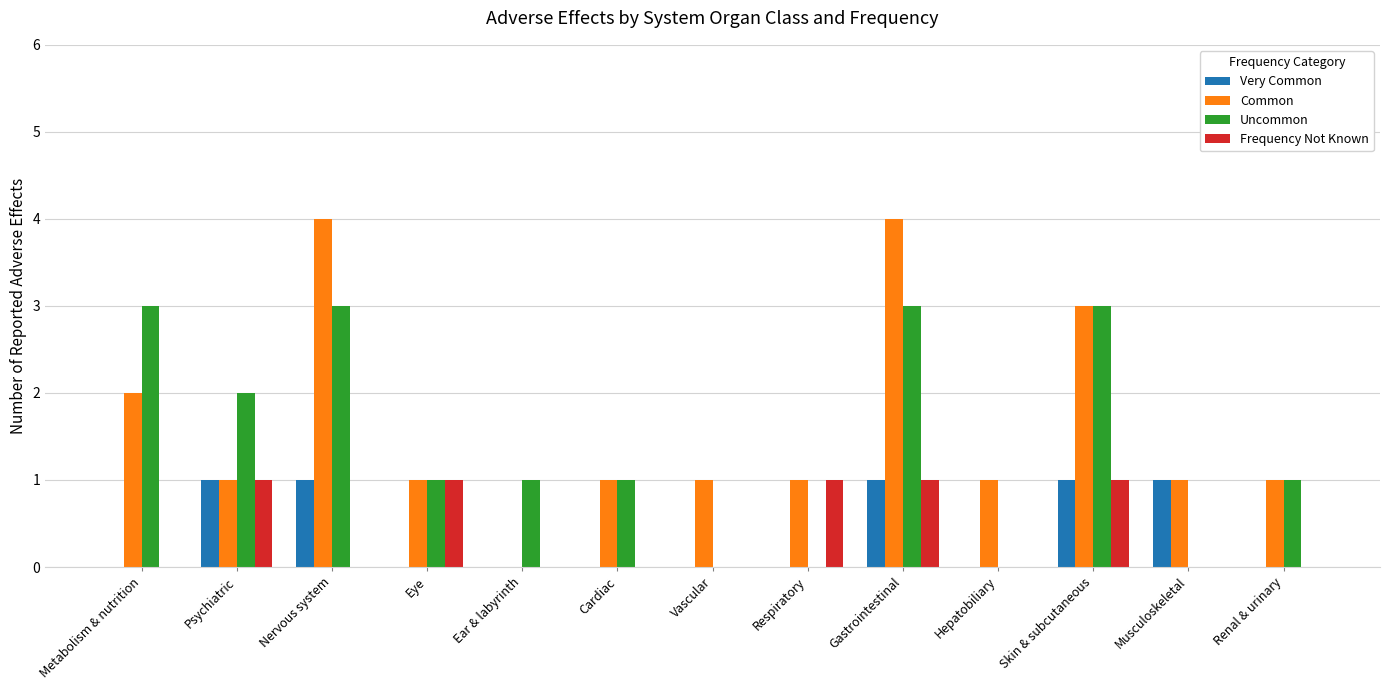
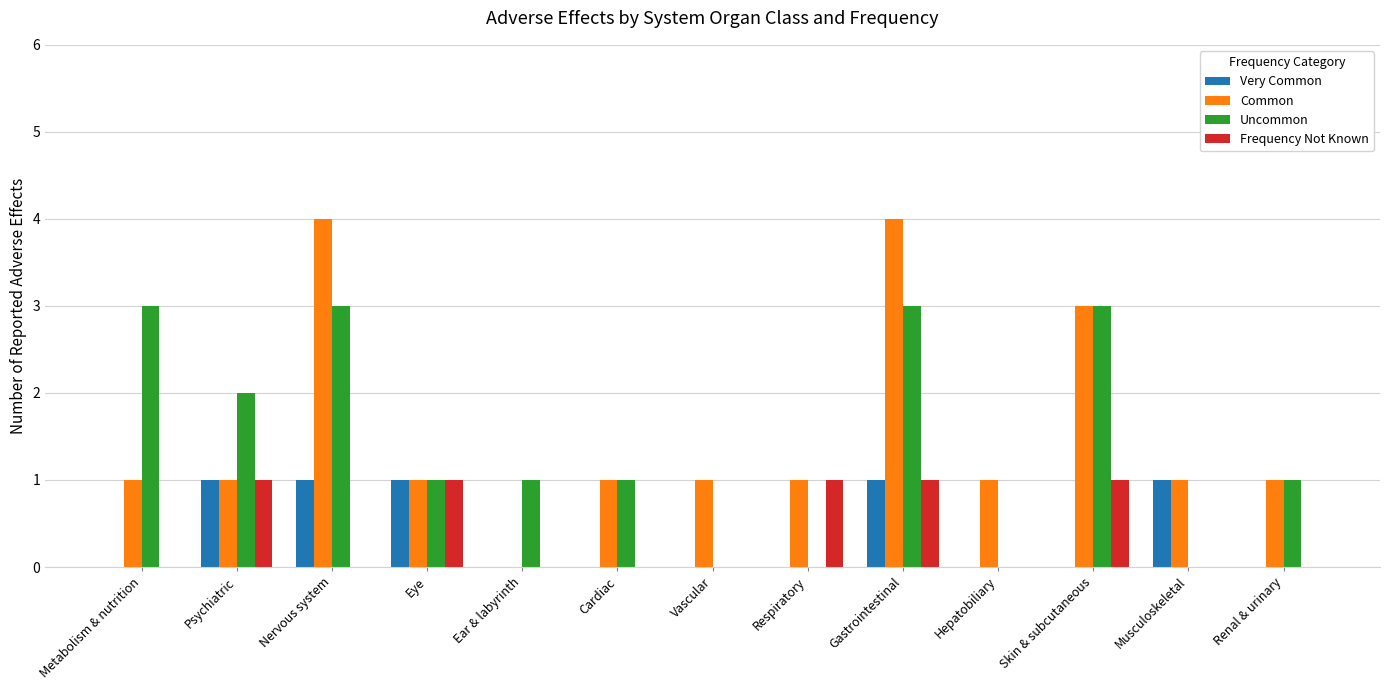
  {
    "Very Common": {
      "Metabolism & nutrition": 0,
      "Psychiatric": 1,
      "Nervous system": 1,
-     "Eye": 0,
+     "Eye": 1,
      "Ear & labyrinth": 0,
      "Cardiac": 0,
      "Vascular": 0,
      "Respiratory": 0,
      "Gastrointestinal": 1,
      "Hepatobiliary": 0,
-     "Skin & subcutaneous": 1,
+     "Skin & subcutaneous": 0,
      "Musculoskeletal": 1,
      "Renal & urinary": 0
    },
    "Common": {
-     "Metabolism & nutrition": 2,
+     "Metabolism & nutrition": 1,
      "Psychiatric": 1,
      "Nervous system": 4,
      "Eye": 1,
      "Ear & labyrinth": 0,
      "Cardiac": 1,
      "Vascular": 1,
      "Respiratory": 1,
      "Gastrointestinal": 4,
      "Hepatobiliary": 1,
      "Skin & subcutaneous": 3,
      "Musculoskeletal": 1,
      "Renal & urinary": 1
    },
    "Uncommon": {
      "Metabolism & nutrition": 3,
      "Psychiatric": 2,
      "Nervous system": 3,
      "Eye": 1,
      "Ear & labyrinth": 1,
      "Cardiac": 1,
      "Vascular": 0,
      "Respiratory": 0,
      "Gastrointestinal": 3,
      "Hepatobiliary": 0,
      "Skin & subcutaneous": 3,
      "Musculoskeletal": 0,
      "Renal & urinary": 1
    },
    "Frequency Not Known": {
      "Metabolism & nutrition": 0,
      "Psychiatric": 1,
      "Nervous system": 0,
      "Eye": 1,
      "Ear & labyrinth": 0,
      "Cardiac": 0,
      "Vascular": 0,
      "Respiratory": 1,
      "Gastrointestinal": 1,
      "Hepatobiliary": 0,
      "Skin & subcutaneous": 1,
      "Musculoskeletal": 0,
      "Renal & urinary": 0
    }
  }
